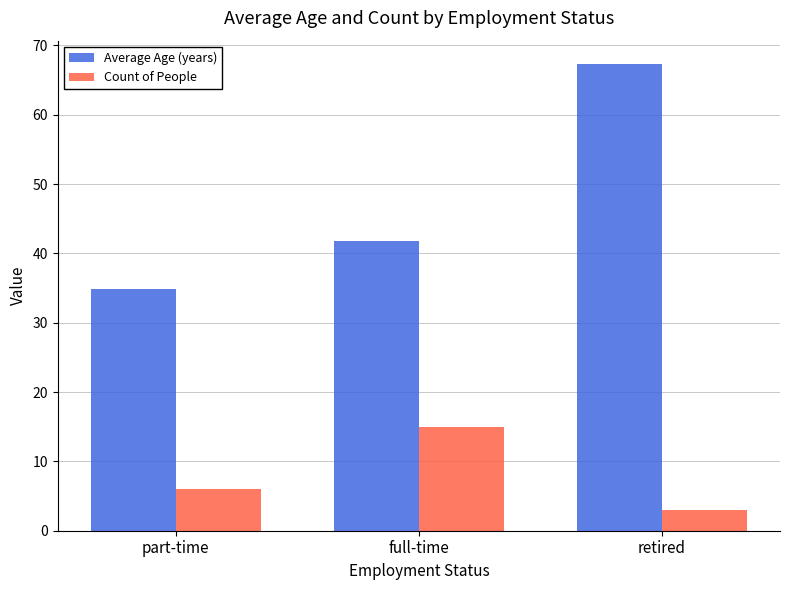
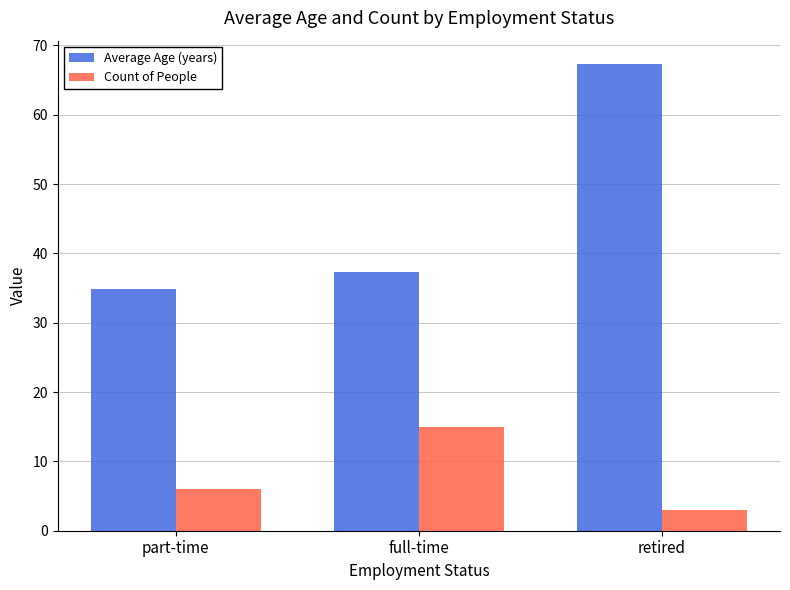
  {
    "Average Age (years)": {
      "part-time": 35,
-     "full-time": 42,
+     "full-time": 37,
      "retired": 67
    },
    "Count of People": {
      "part-time": 6,
      "full-time": 15,
      "retired": 3
    }
  }
